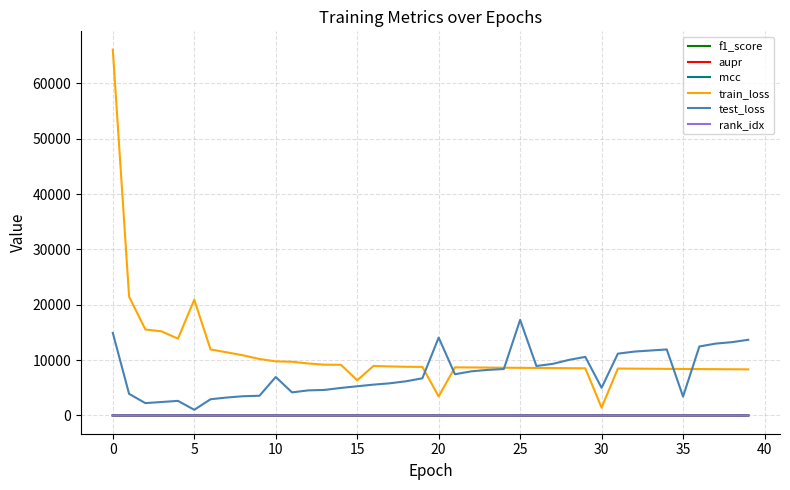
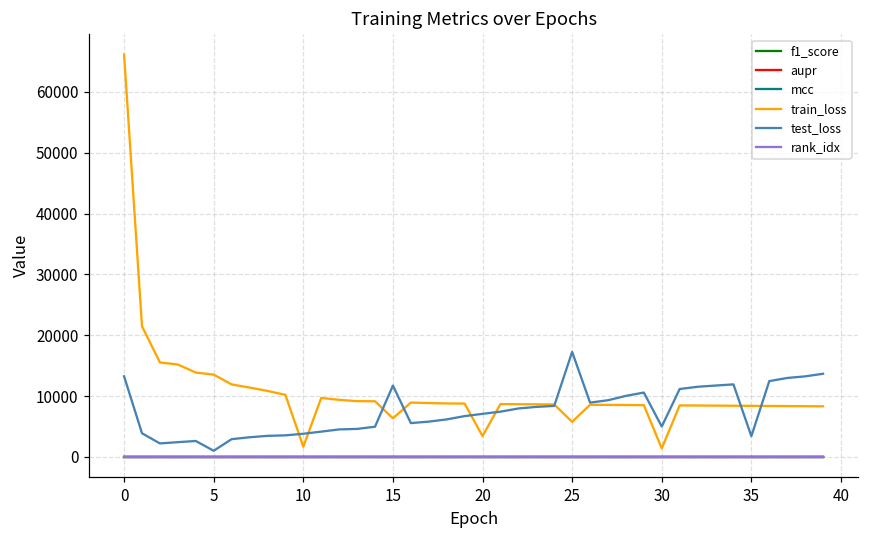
  {
    "rank_idx": {
      "0": 0,
      "5": 0,
      "10": 0,
      "15": 0,
      "20": 0,
      "25": 0,
      "30": 0,
      "35": 0
    },
    "train_loss": {
      "0": 66000,
-     "5": 21000,
-     "10": 10000,
+     "5": 14000,
+     "10": 2000,
      "15": 6000,
      "20": 3000,
-     "25": 9000,
+     "25": 6000,
      "30": 1000,
      "35": 8000
    },
    "test_loss": {
-     "0": 15000,
+     "0": 13000,
      "5": 1000,
-     "10": 7000,
-     "15": 5000,
-     "20": 14000,
+     "10": 4000,
+     "15": 12000,
+     "20": 7000,
      "25": 17000,
      "30": 5000,
      "35": 3000
    }
  }
